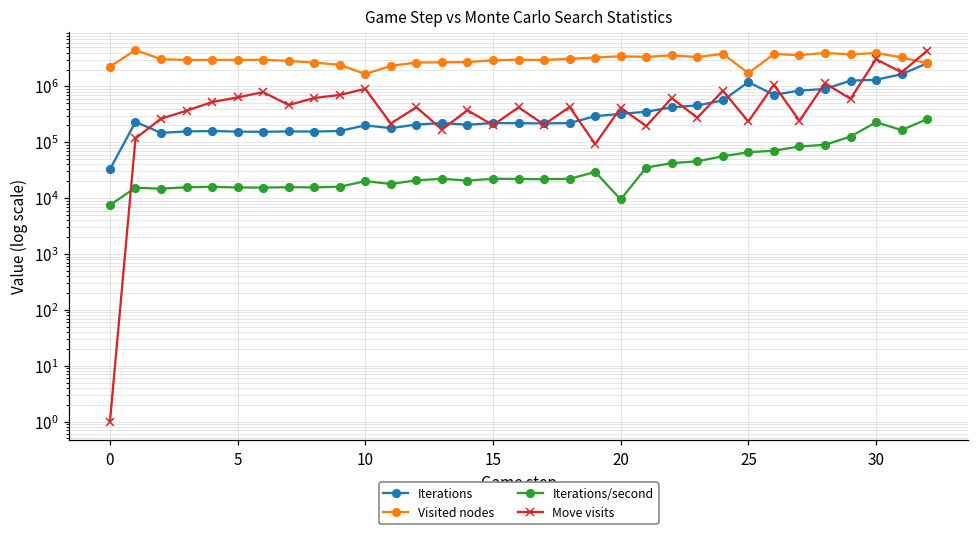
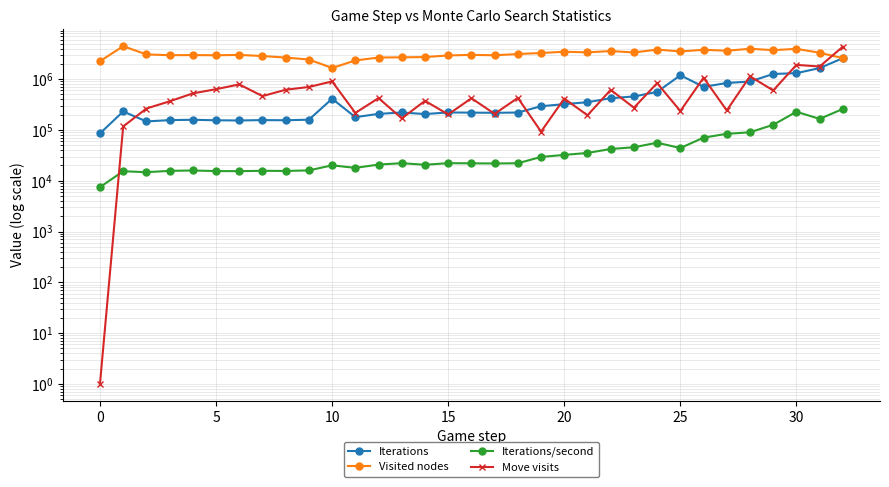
  {
    "Iterations": {
-     "0": 30000,
+     "0": 90000,
      "5": 160000,
-     "10": 200000,
+     "10": 400000,
      "20": 300000,
      "25": 1200000,
      "30": 1300000
    },
    "Visited nodes": {
      "0": 2000000,
      "5": 3000000,
      "10": 1700000,
      "15": 3000000,
      "20": 3000000,
-     "25": 1700000,
+     "25": 4000000,
      "30": 4000000
    },
    "Iterations/second": {
      "0": 7000,
      "5": 16000,
      "10": 20000,
      "15": 20000,
-     "20": 9000,
-     "25": 70000,
+     "20": 30000,
+     "25": 40000,
      "30": 200000
    },
    "Move visits": {
      "0": 1,
      "5": 600000,
      "10": 900000,
      "20": 400000,
      "25": 200000,
-     "30": 3000000
+     "30": 1900000
    }
  }
